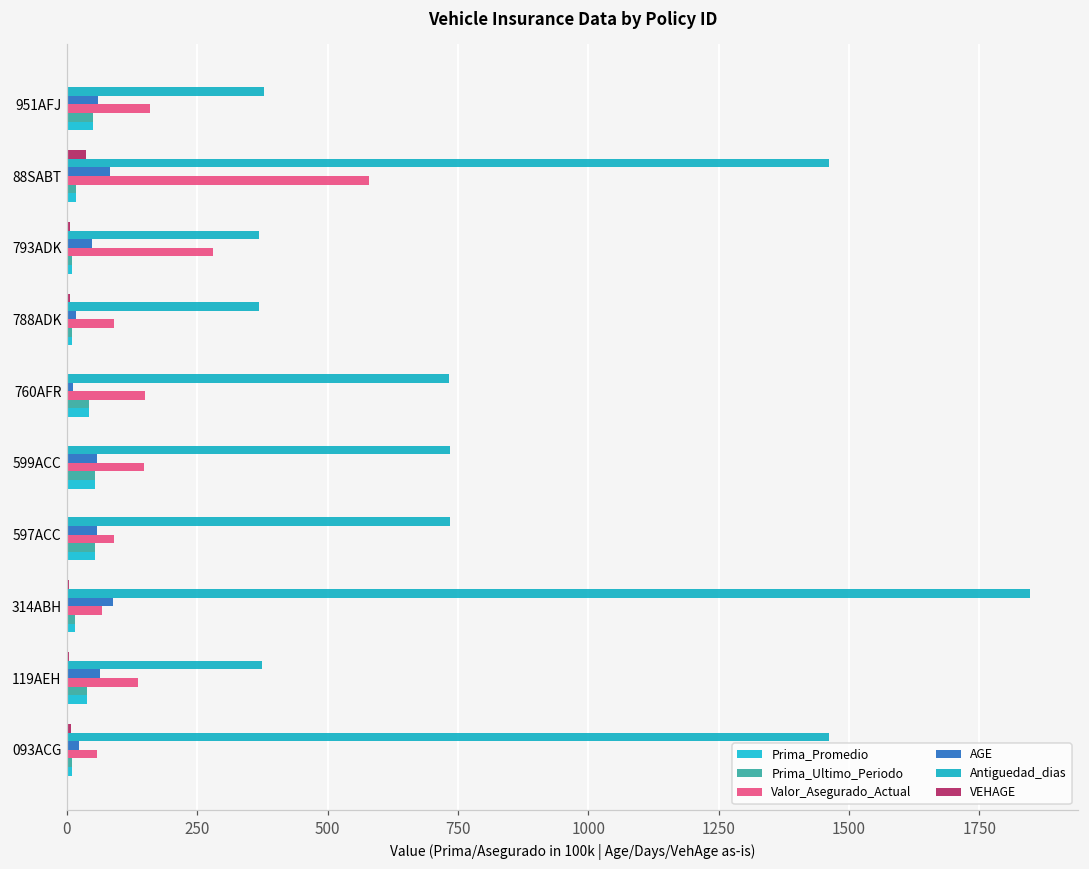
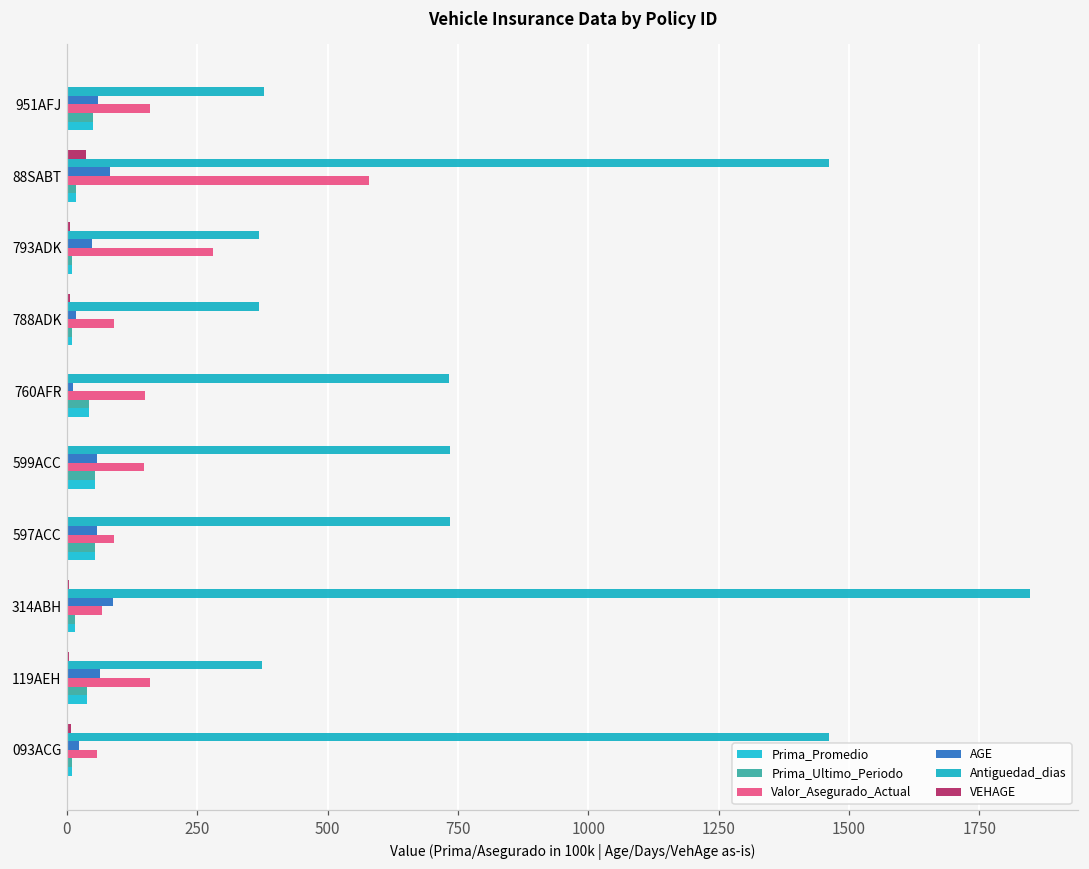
  {
    "Valor_Asegurado_Actual": {
      "951AFJ": 160,
      "88SABT": 580,
      "793ADK": 280,
      "788ADK": 90,
      "760AFR": 150,
      "599ACC": 150,
      "597ACC": 90,
      "314ABH": 70,
-     "119AEH": 140,
+     "119AEH": 160,
      "093ACG": 60
    },
    "AGE": {
      "951AFJ": 60,
      "88SABT": 80,
      "793ADK": 50,
      "788ADK": 20,
      "760AFR": 10,
      "599ACC": 60,
      "597ACC": 60,
      "314ABH": 90,
      "119AEH": 60,
      "093ACG": 20
    },
    "VEHAGE": {
      "951AFJ": 0,
      "88SABT": 40,
      "760AFR": 0,
      "093ACG": 10
    }
  }
